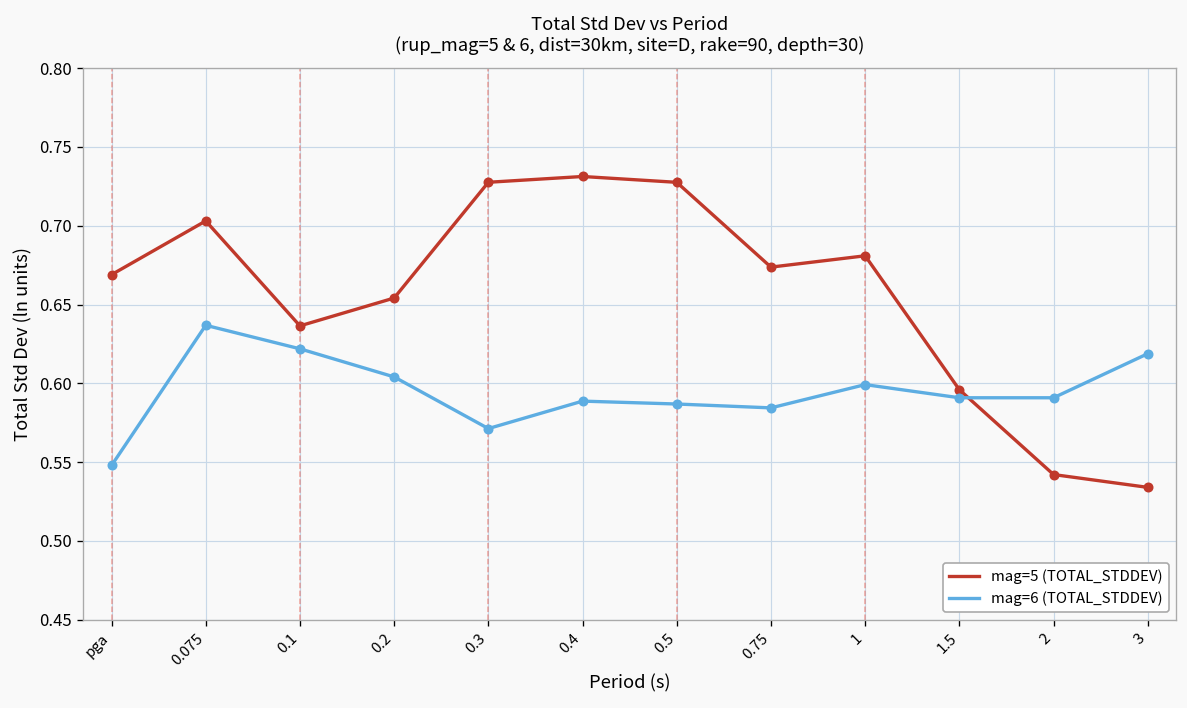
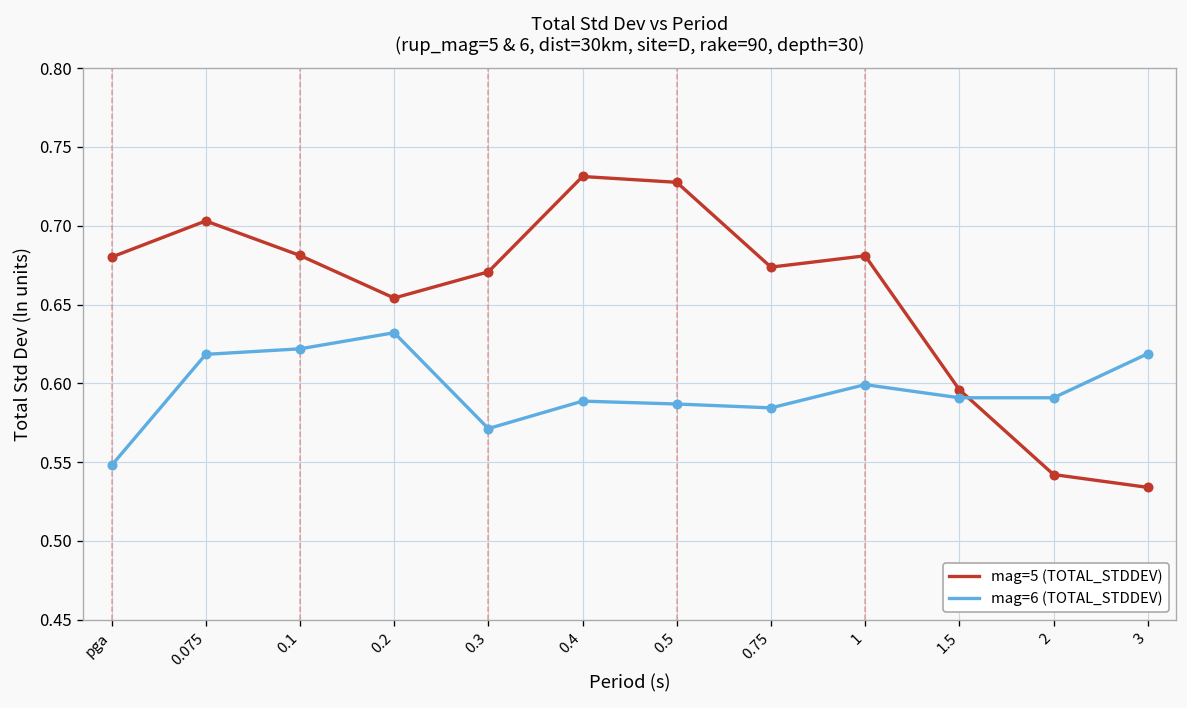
  {
    "mag=5 (TOTAL_STDDEV)": {
-     "pga": 0.669,
+     "pga": 0.680,
      "0.075": 0.703,
-     "0.1": 0.636,
+     "0.1": 0.681,
      "0.2": 0.654,
-     "0.3": 0.728,
+     "0.3": 0.671,
      "0.4": 0.731,
      "0.5": 0.728,
      "0.75": 0.674,
      "1": 0.681,
      "1.5": 0.596,
      "2": 0.542,
      "3": 0.534
    },
    "mag=6 (TOTAL_STDDEV)": {
      "pga": 0.548,
-     "0.075": 0.637,
+     "0.075": 0.618,
      "0.1": 0.622,
-     "0.2": 0.604,
+     "0.2": 0.632,
      "0.3": 0.571,
      "0.4": 0.589,
      "0.5": 0.587,
      "0.75": 0.584,
      "1": 0.599,
      "1.5": 0.591,
      "2": 0.591,
      "3": 0.619
    }
  }
